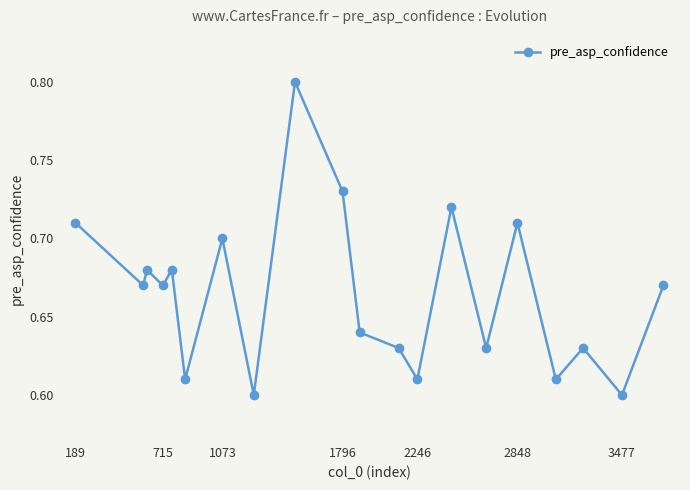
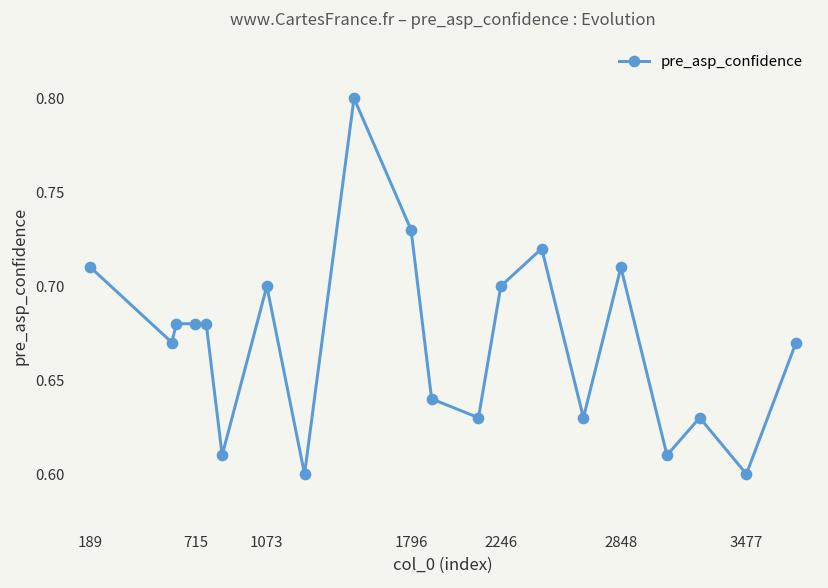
  {
    "pre_asp_confidence": {
      "189": 0.71,
-     "715": 0.67,
+     "715": 0.68,
      "1073": 0.70,
      "1796": 0.73,
-     "2246": 0.61,
+     "2246": 0.70,
      "2848": 0.71,
      "3477": 0.60
    }
  }
